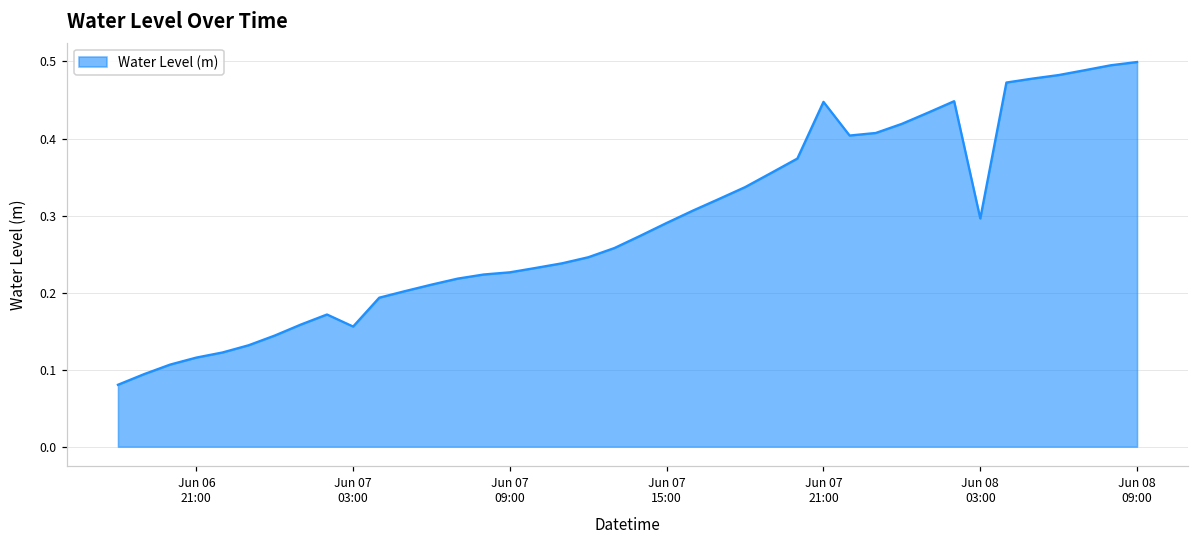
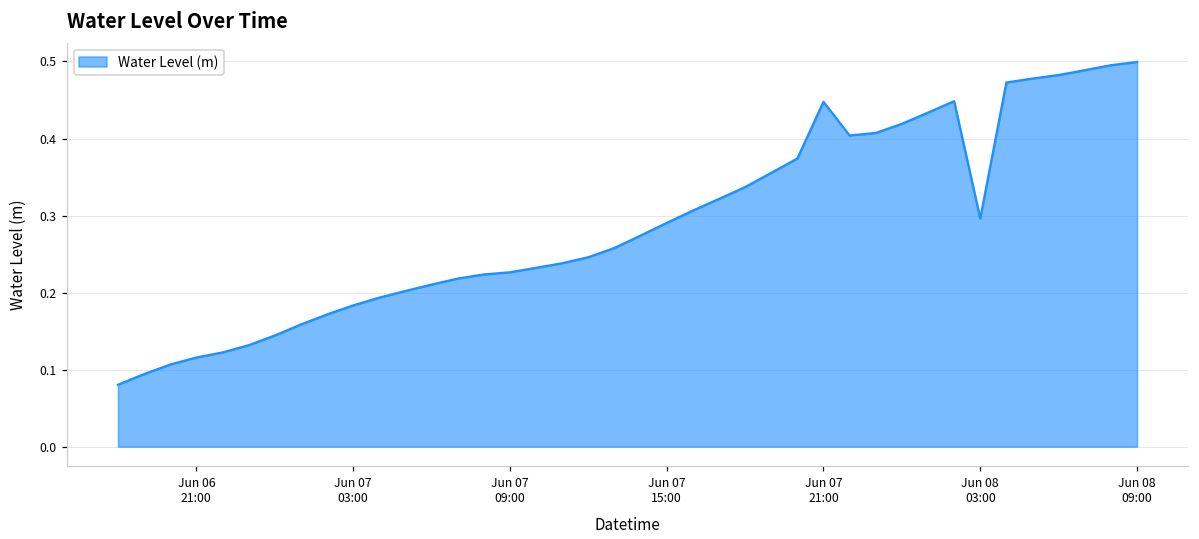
  {
    "Jun 06 21:00": 0.12,
-   "Jun 07 03:00": 0.16,
+   "Jun 07 03:00": 0.18,
    "Jun 07 09:00": 0.23,
    "Jun 07 15:00": 0.29,
    "Jun 07 21:00": 0.45,
    "Jun 08 03:00": 0.30,
    "Jun 08 09:00": 0.50
  }
